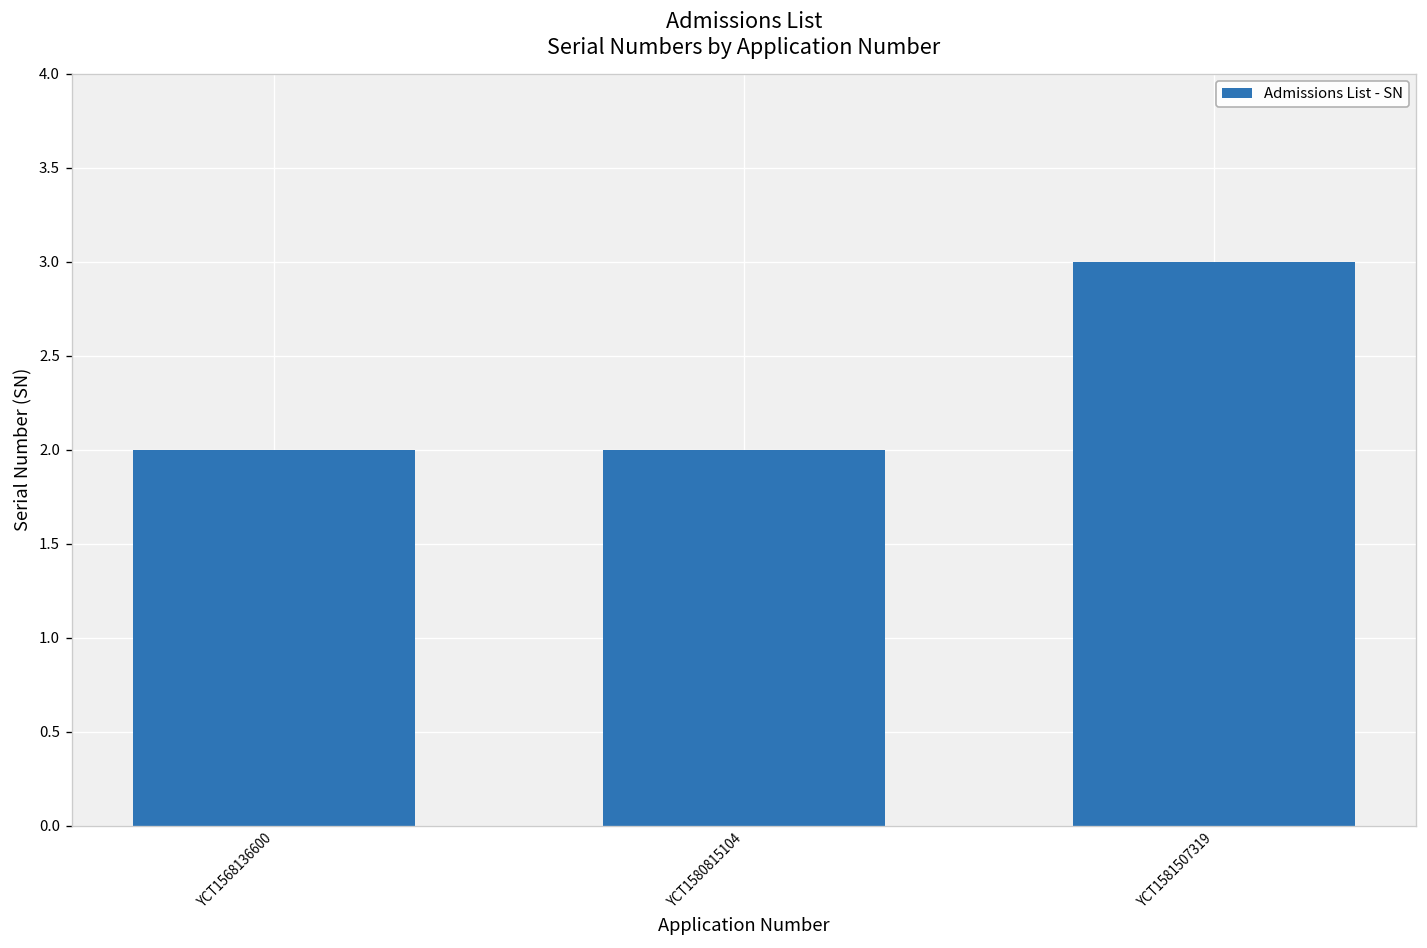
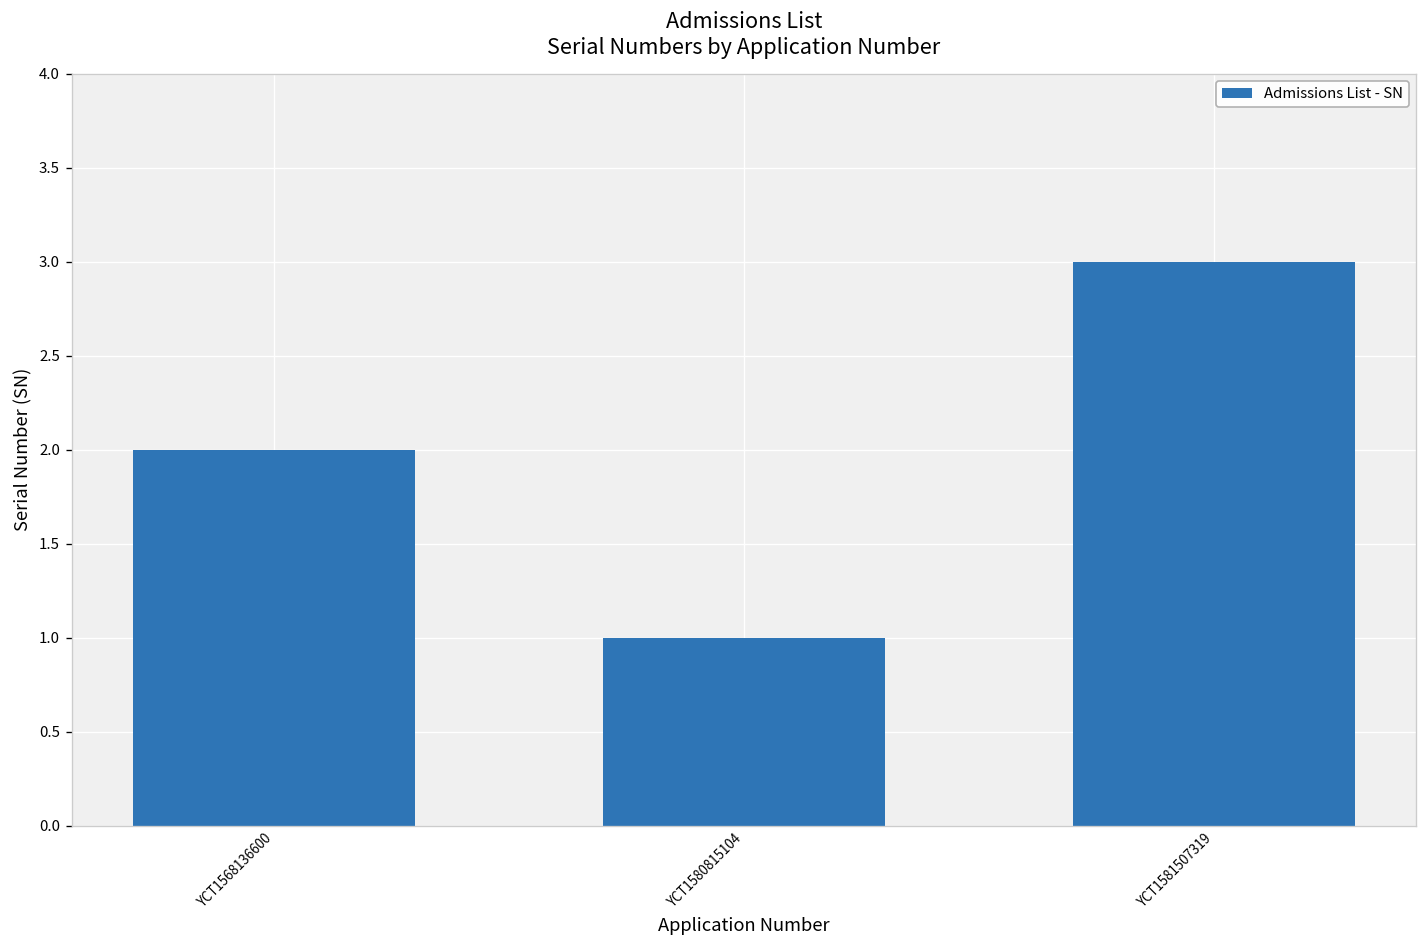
  {
    "YCT1568136600": 2,
-   "YCT1580815104": 2,
+   "YCT1580815104": 1,
    "YCT1581507319": 3
  }
